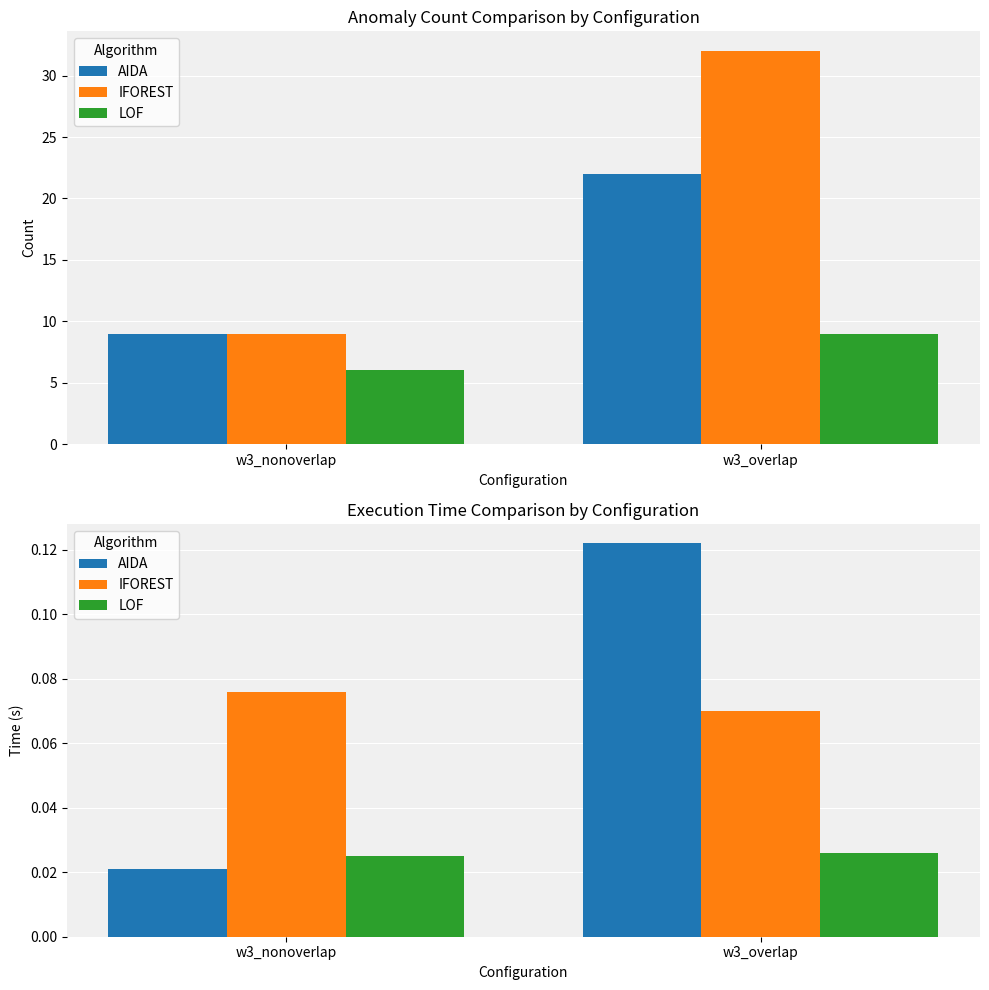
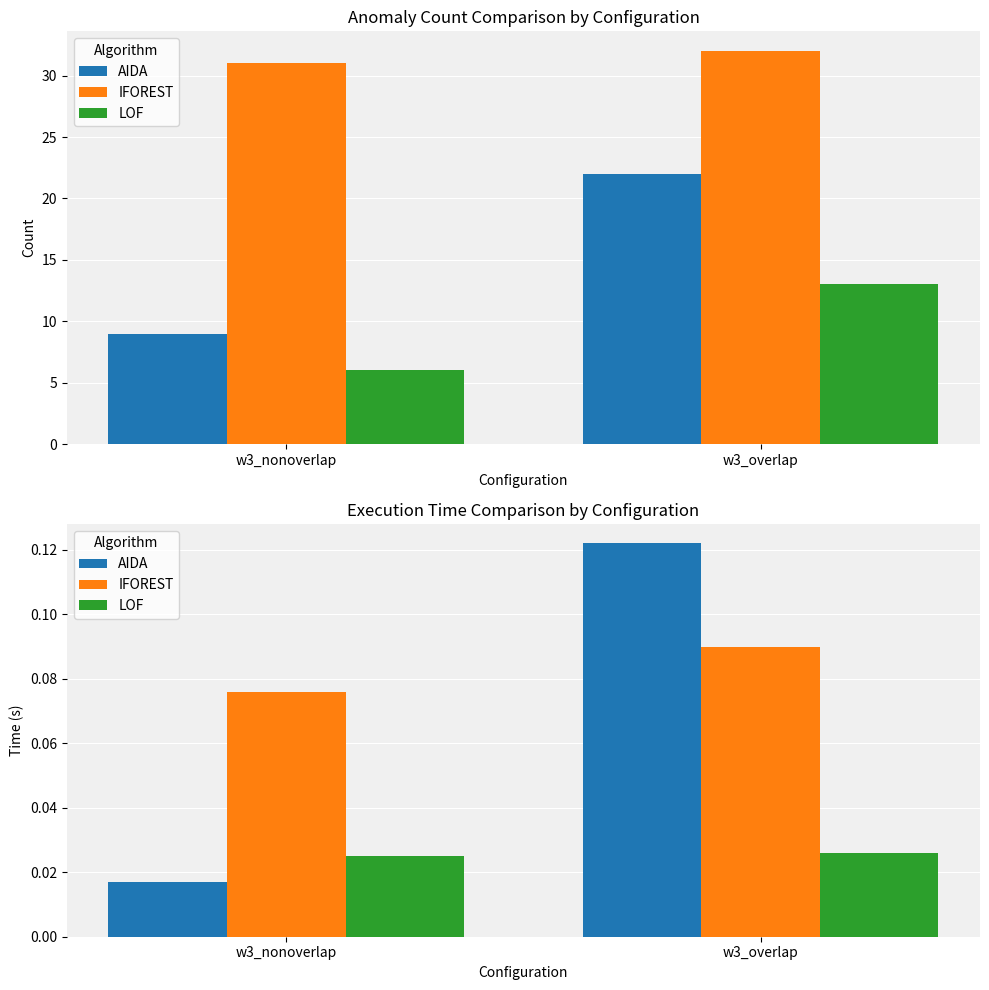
  {
    "Anomaly Count Comparison by Configuration": {
      "AIDA": {
        "w3_nonoverlap": 9,
        "w3_overlap": 22
      },
      "IFOREST": {
-       "w3_nonoverlap": 9,
+       "w3_nonoverlap": 31,
        "w3_overlap": 32
      },
      "LOF": {
        "w3_nonoverlap": 6,
-       "w3_overlap": 9
+       "w3_overlap": 13
      }
    },
    "Execution Time Comparison by Configuration": {
      "AIDA": {
-       "w3_nonoverlap": 0.021,
+       "w3_nonoverlap": 0.017,
        "w3_overlap": 0.122
      },
      "IFOREST": {
        "w3_nonoverlap": 0.076,
-       "w3_overlap": 0.07
+       "w3_overlap": 0.09
      },
      "LOF": {
        "w3_nonoverlap": 0.025,
        "w3_overlap": 0.026
      }
    }
  }
